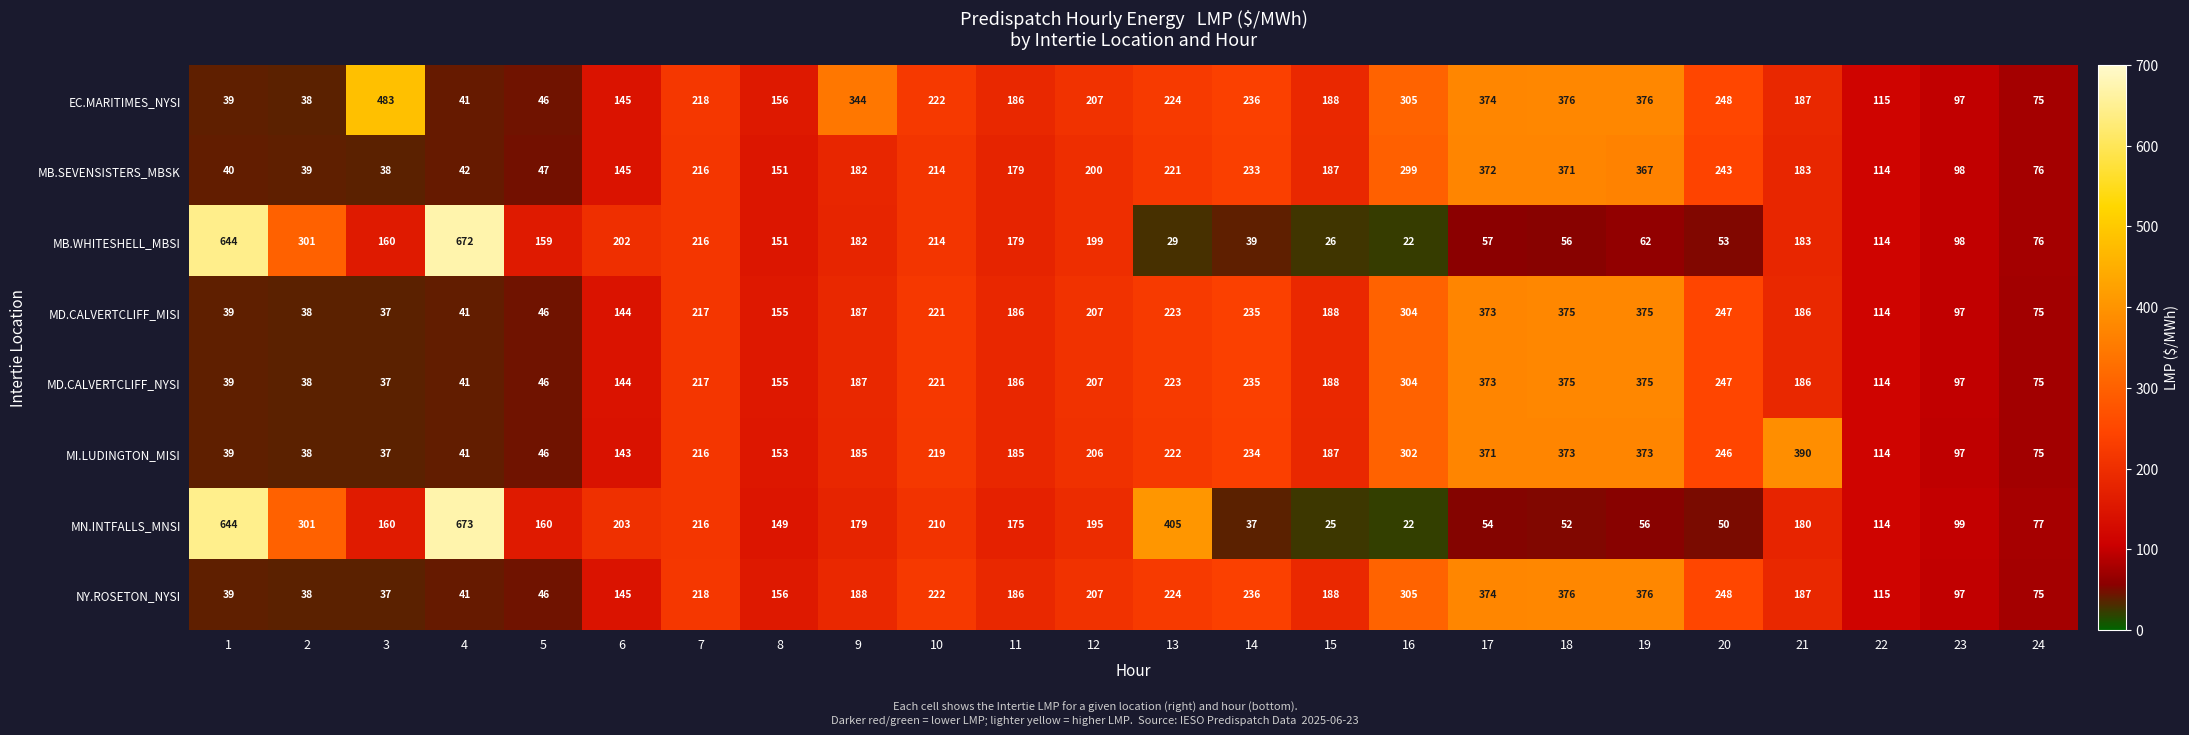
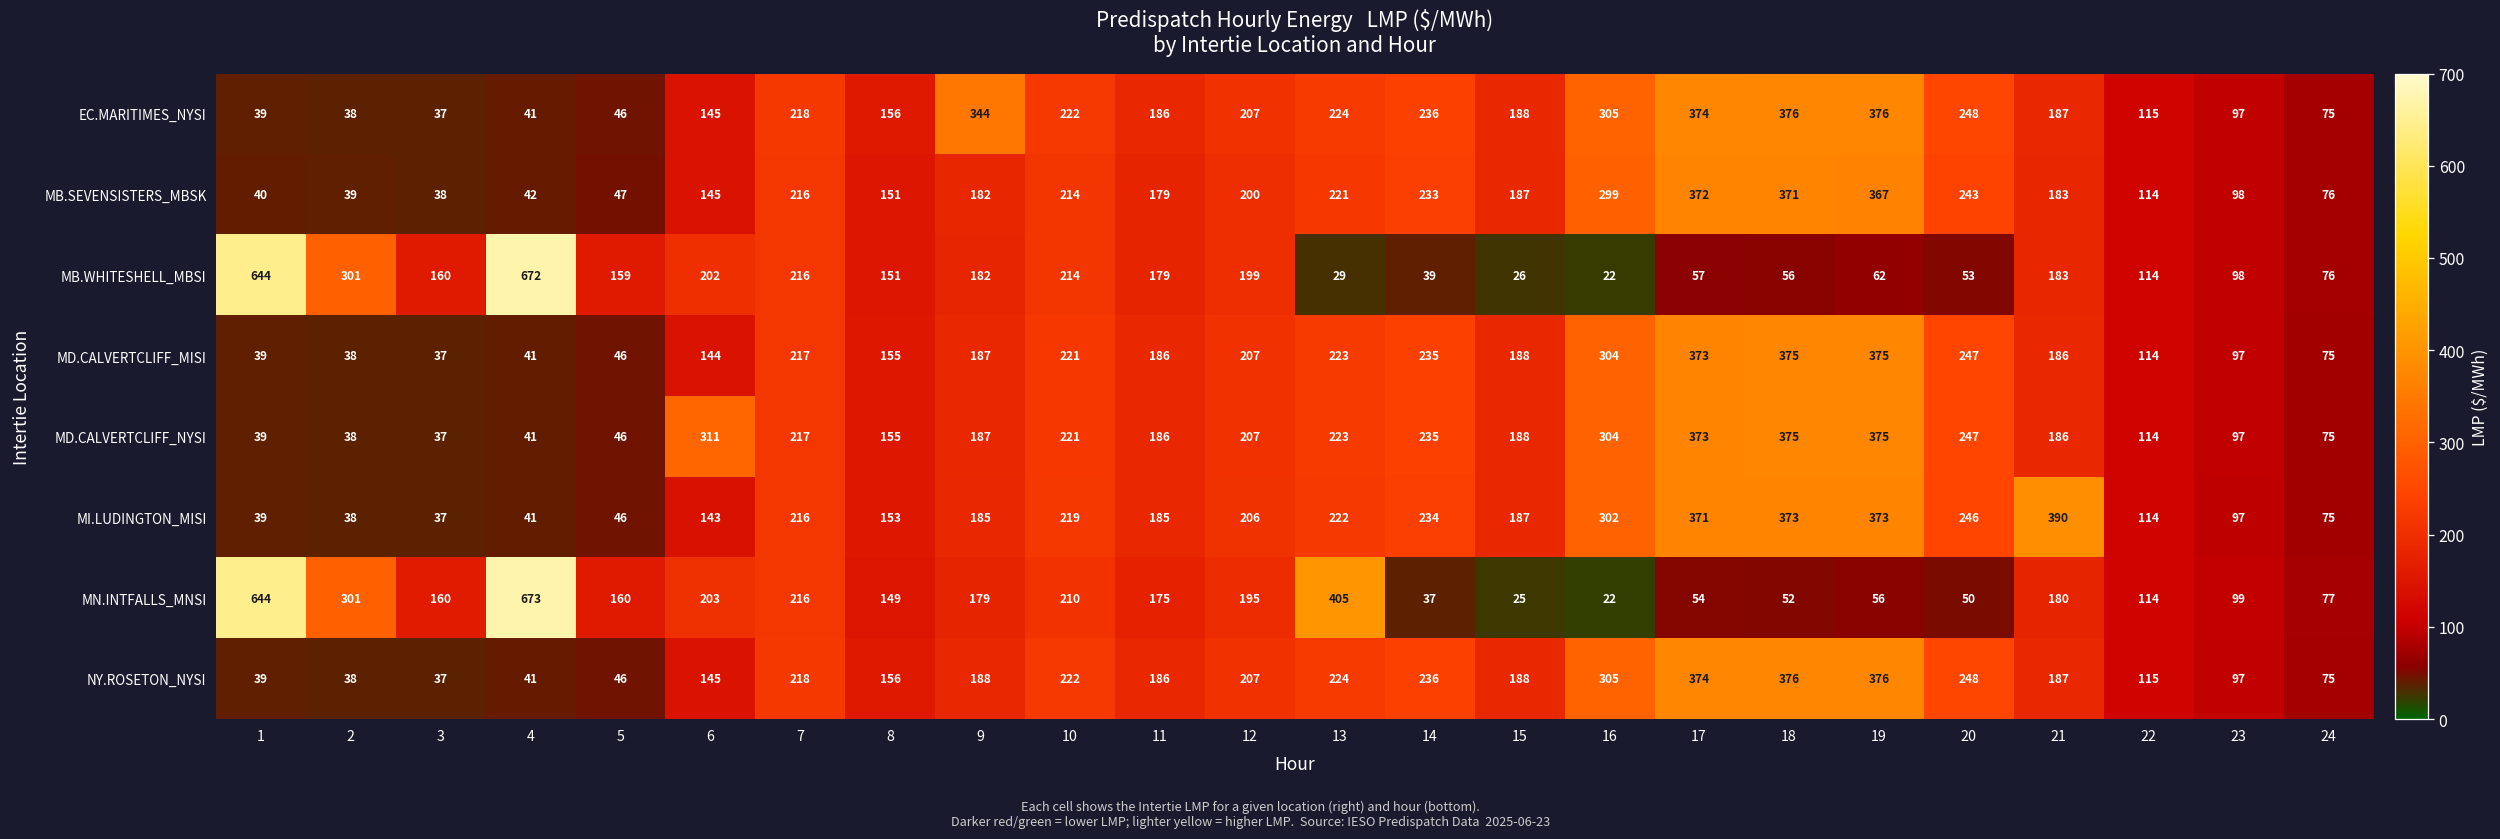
  {
    "EC.MARITIMES_NYSI": {
      "1": 39,
      "2": 38,
-     "3": 483,
+     "3": 37,
      "4": 41,
      "5": 46,
      "6": 145,
      "7": 218,
      "8": 156,
      "9": 344,
      "10": 222,
      "11": 186,
      "12": 207,
      "13": 224,
      "14": 236,
      "15": 188,
      "16": 305,
      "17": 374,
      "18": 376,
      "19": 376,
      "20": 248,
      "21": 187,
      "22": 115,
      "23": 97,
      "24": 75
    },
    "MB.SEVENSISTERS_MBSK": {
      "1": 40,
      "2": 39,
      "3": 38,
      "4": 42,
      "5": 47,
      "6": 145,
      "7": 216,
      "8": 151,
      "9": 182,
      "10": 214,
      "11": 179,
      "12": 200,
      "13": 221,
      "14": 233,
      "15": 187,
      "16": 299,
      "17": 372,
      "18": 371,
      "19": 367,
      "20": 243,
      "21": 183,
      "22": 114,
      "23": 98,
      "24": 76
    },
    "MB.WHITESHELL_MBSI": {
      "1": 644,
      "2": 301,
      "3": 160,
      "4": 672,
      "5": 159,
      "6": 202,
      "7": 216,
      "8": 151,
      "9": 182,
      "10": 214,
      "11": 179,
      "12": 199,
      "13": 29,
      "14": 39,
      "15": 26,
      "16": 22,
      "17": 57,
      "18": 56,
      "19": 62,
      "20": 53,
      "21": 183,
      "22": 114,
      "23": 98,
      "24": 76
    },
    "MD.CALVERTCLIFF_MISI": {
      "1": 39,
      "2": 38,
      "3": 37,
      "4": 41,
      "5": 46,
      "6": 144,
      "7": 217,
      "8": 155,
      "9": 187,
      "10": 221,
      "11": 186,
      "12": 207,
      "13": 223,
      "14": 235,
      "15": 188,
      "16": 304,
      "17": 373,
      "18": 375,
      "19": 375,
      "20": 247,
      "21": 186,
      "22": 114,
      "23": 97,
      "24": 75
    },
    "MD.CALVERTCLIFF_NYSI": {
      "1": 39,
      "2": 38,
      "3": 37,
      "4": 41,
      "5": 46,
-     "6": 144,
+     "6": 311,
      "7": 217,
      "8": 155,
      "9": 187,
      "10": 221,
      "11": 186,
      "12": 207,
      "13": 223,
      "14": 235,
      "15": 188,
      "16": 304,
      "17": 373,
      "18": 375,
      "19": 375,
      "20": 247,
      "21": 186,
      "22": 114,
      "23": 97,
      "24": 75
    },
    "MI.LUDINGTON_MISI": {
      "1": 39,
      "2": 38,
      "3": 37,
      "4": 41,
      "5": 46,
      "6": 143,
      "7": 216,
      "8": 153,
      "9": 185,
      "10": 219,
      "11": 185,
      "12": 206,
      "13": 222,
      "14": 234,
      "15": 187,
      "16": 302,
      "17": 371,
      "18": 373,
      "19": 373,
      "20": 246,
      "21": 390,
      "22": 114,
      "23": 97,
      "24": 75
    },
    "MN.INTFALLS_MNSI": {
      "1": 644,
      "2": 301,
      "3": 160,
      "4": 673,
      "5": 160,
      "6": 203,
      "7": 216,
      "8": 149,
      "9": 179,
      "10": 210,
      "11": 175,
      "12": 195,
      "13": 405,
      "14": 37,
      "15": 25,
      "16": 22,
      "17": 54,
      "18": 52,
      "19": 56,
      "20": 50,
      "21": 180,
      "22": 114,
      "23": 99,
      "24": 77
    },
    "NY.ROSETON_NYSI": {
      "1": 39,
      "2": 38,
      "3": 37,
      "4": 41,
      "5": 46,
      "6": 145,
      "7": 218,
      "8": 156,
      "9": 188,
      "10": 222,
      "11": 186,
      "12": 207,
      "13": 224,
      "14": 236,
      "15": 188,
      "16": 305,
      "17": 374,
      "18": 376,
      "19": 376,
      "20": 248,
      "21": 187,
      "22": 115,
      "23": 97,
      "24": 75
    }
  }
